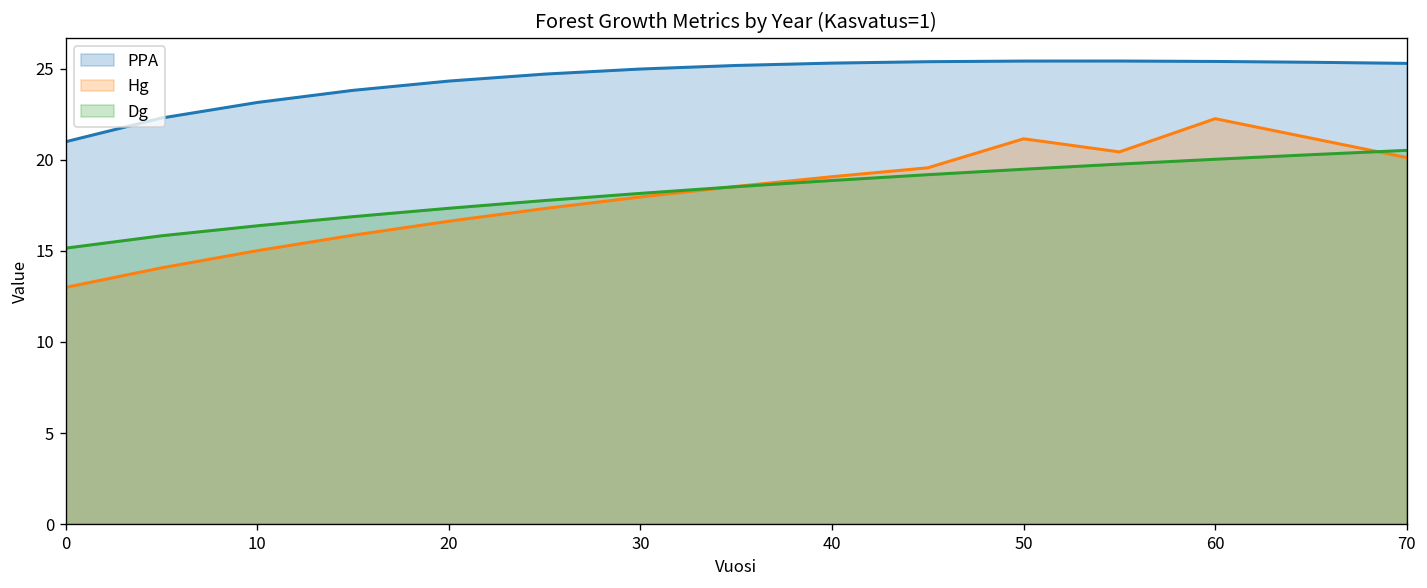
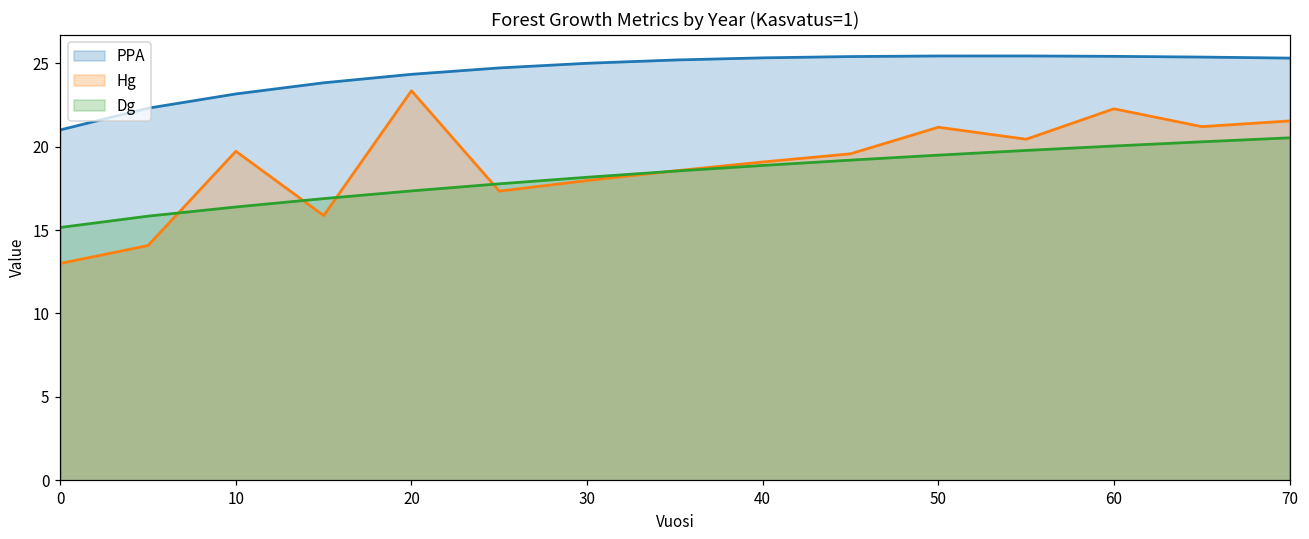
  {
    "Hg": {
      "0": 13.0,
-     "10": 15.0,
-     "20": 16.6,
+     "10": 19.7,
+     "20": 23.3,
      "30": 18.0,
      "40": 19.1,
      "50": 21.2,
      "60": 22.3,
-     "70": 20.1
+     "70": 21.5
    }
  }
